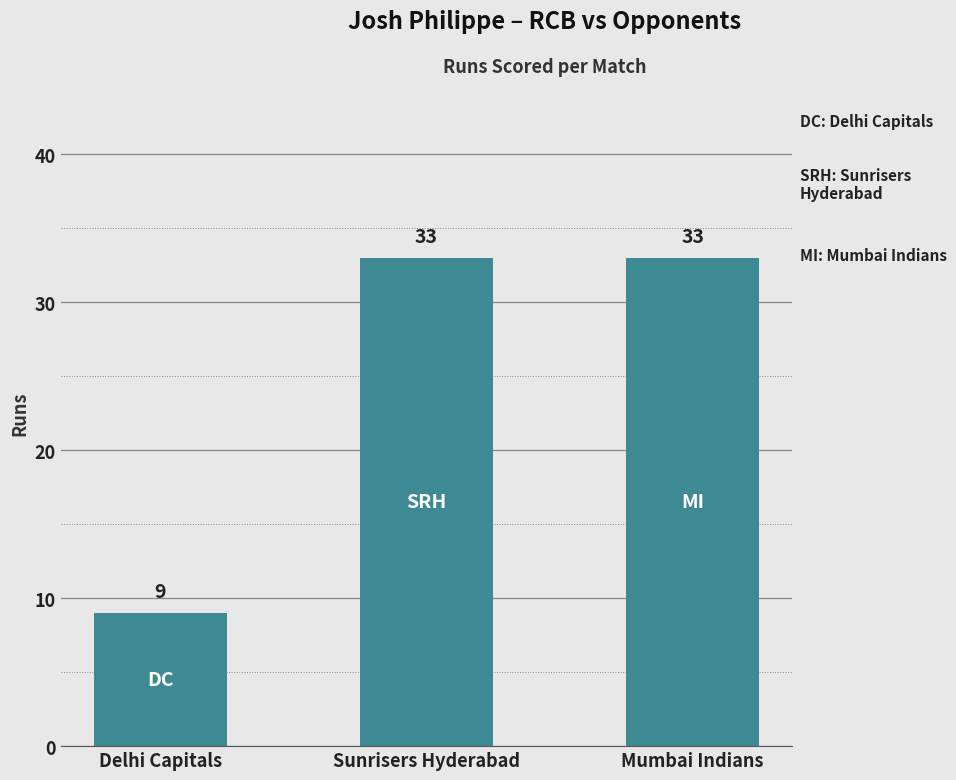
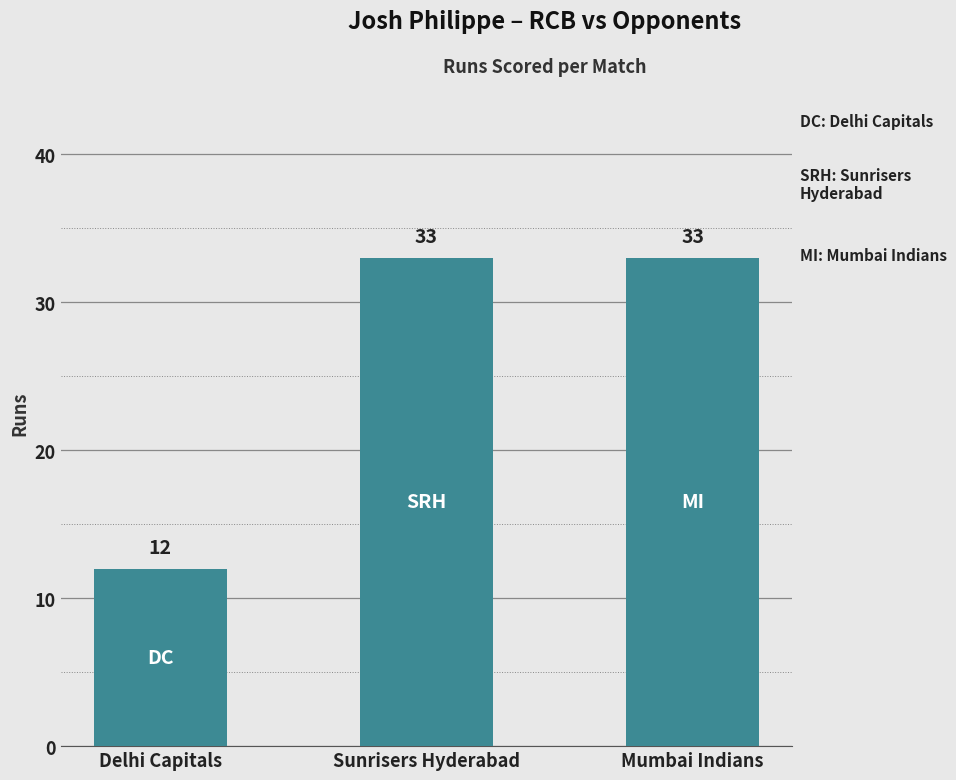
  {
-   "Delhi Capitals": 9,
+   "Delhi Capitals": 12,
    "Sunrisers Hyderabad": 33,
    "Mumbai Indians": 33
  }
